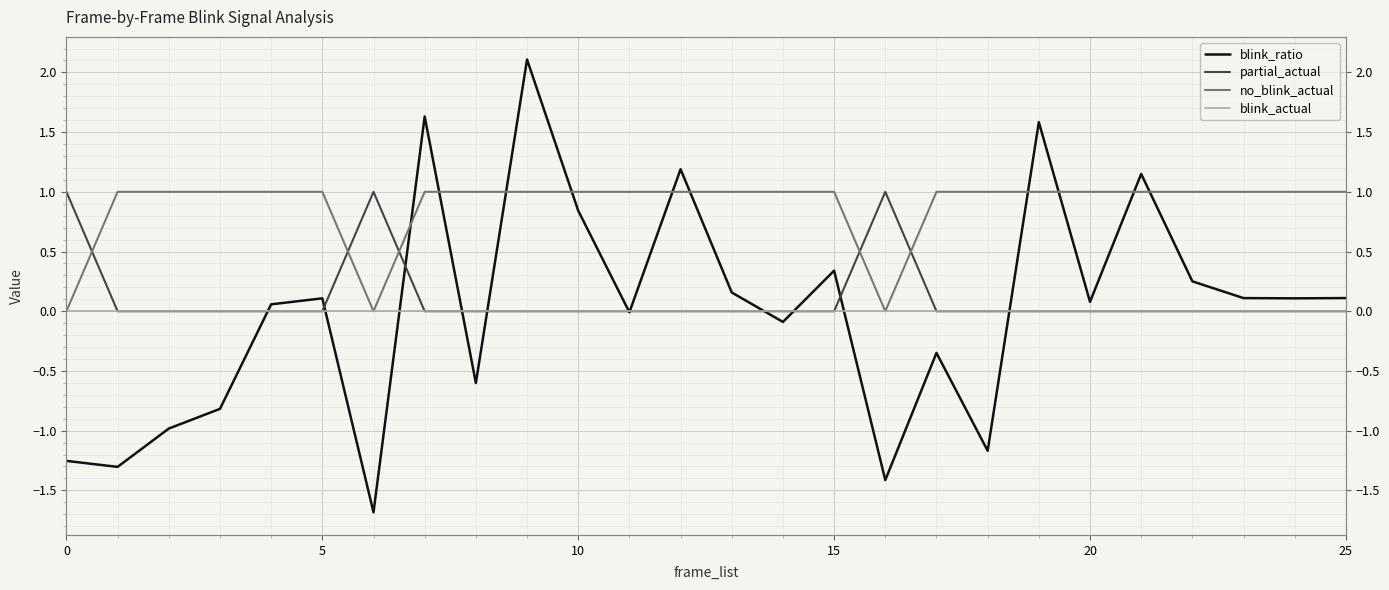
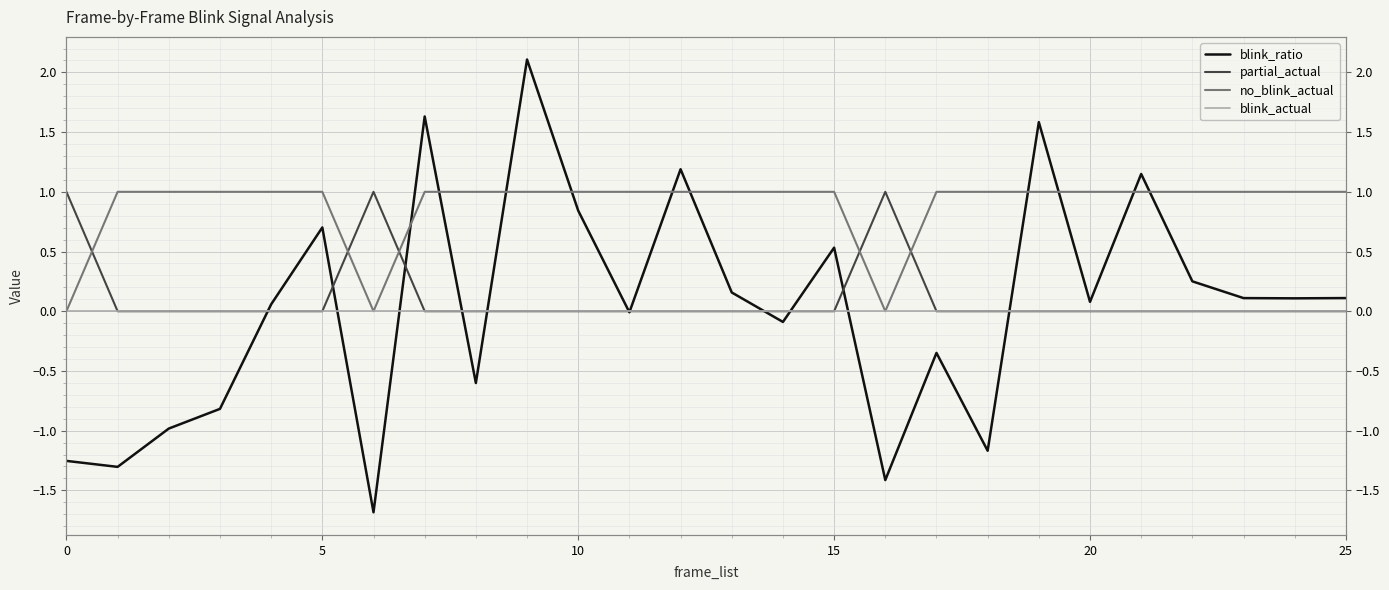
  {
    "blink_ratio": {
      "0": -1.25,
-     "5": 0.11,
+     "5": 0.70,
      "10": 0.84,
-     "15": 0.34,
+     "15": 0.53,
      "20": 0.08,
      "25": 0.11
    },
    "partial_actual": {
      "0": 1.00
    },
    "no_blink_actual": {
      "5": 1.00,
      "10": 1.00,
      "15": 1.00,
      "20": 1.00,
      "25": 1.00
    }
  }
